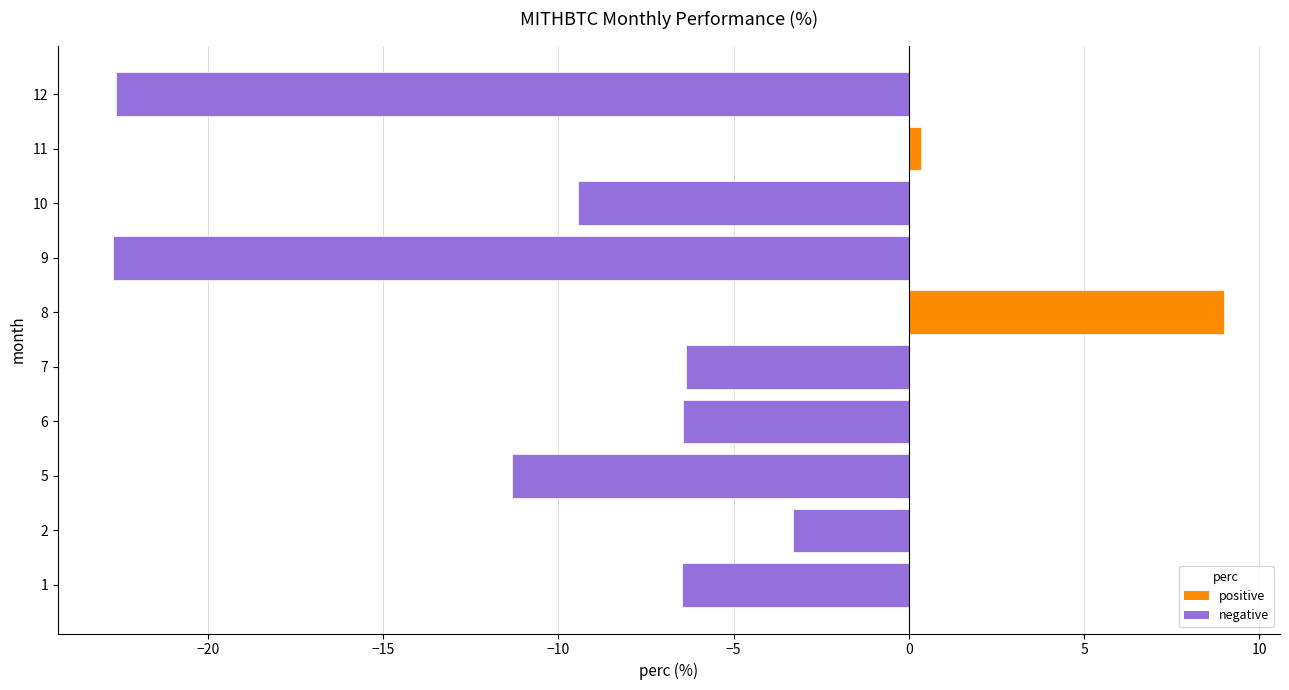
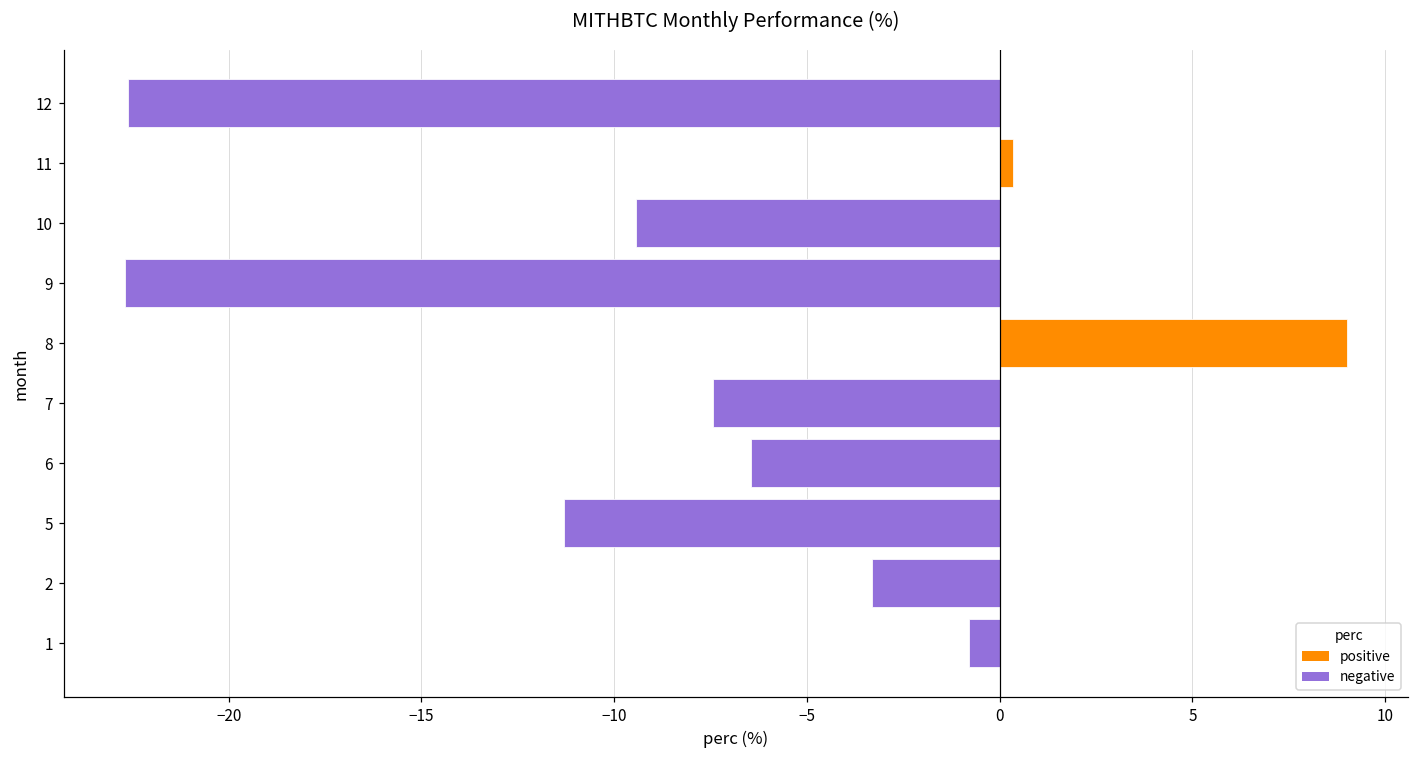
  {
    "12": -22.6,
    "11": 0.3,
    "10": -9.4,
    "9": -22.7,
    "8": 9.0,
-   "7": -6.4,
+   "7": -7.4,
    "6": -6.5,
    "5": -11.3,
    "2": -3.3,
-   "1": -6.5
+   "1": -0.8
  }
